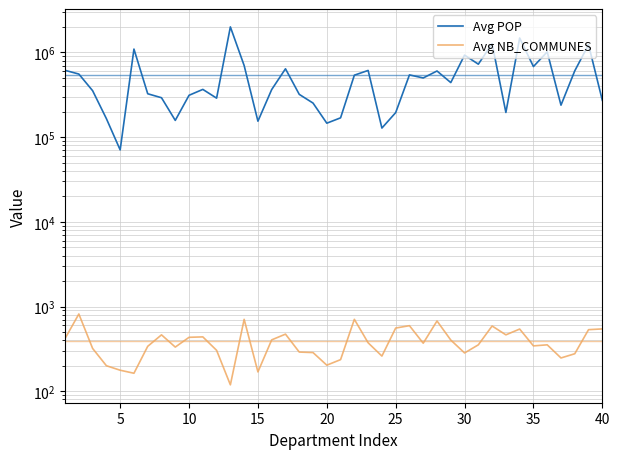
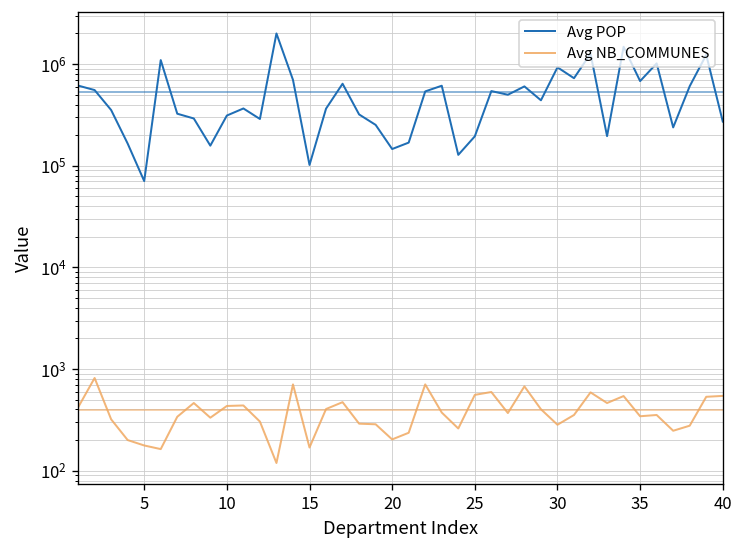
  {
    "Avg POP": {
      "5": 70000,
      "10": 310000,
-     "15": 150000,
+     "15": 100000,
      "20": 150000,
      "25": 190000,
      "35": 700000,
      "40": 270000
    },
    "Avg NB_COMMUNES": {
      "5": 180,
      "10": 400,
      "15": 170,
      "20": 200,
      "25": 600,
      "30": 280,
      "35": 340,
      "40": 500
    }
  }
